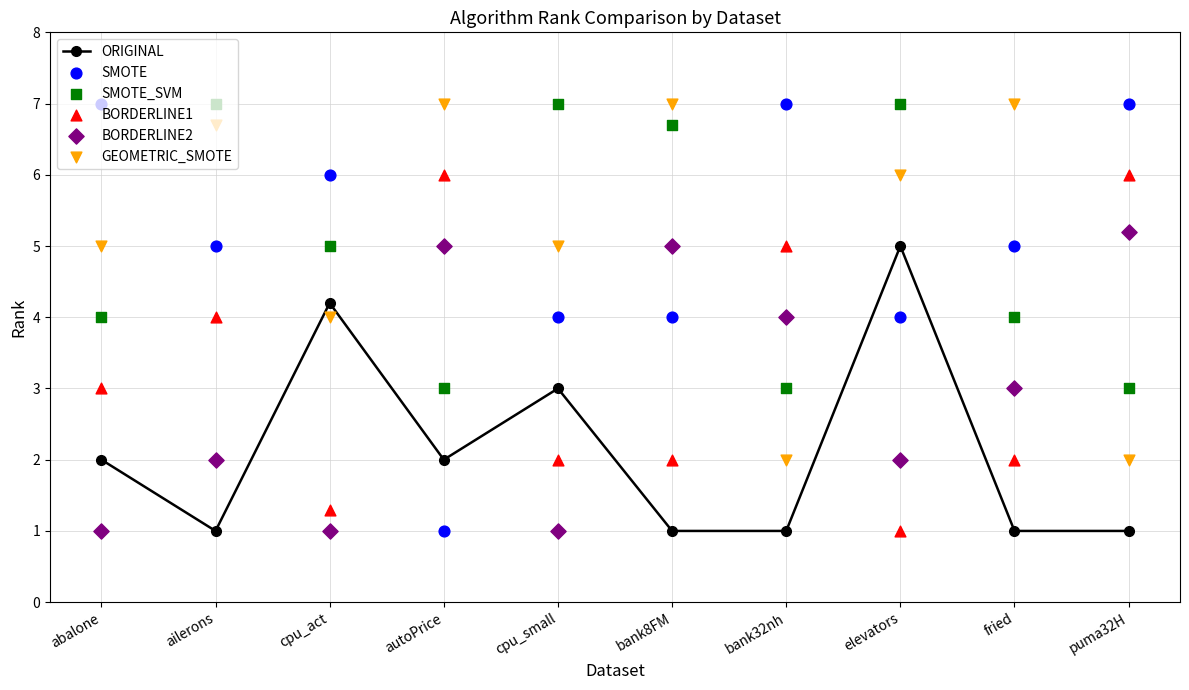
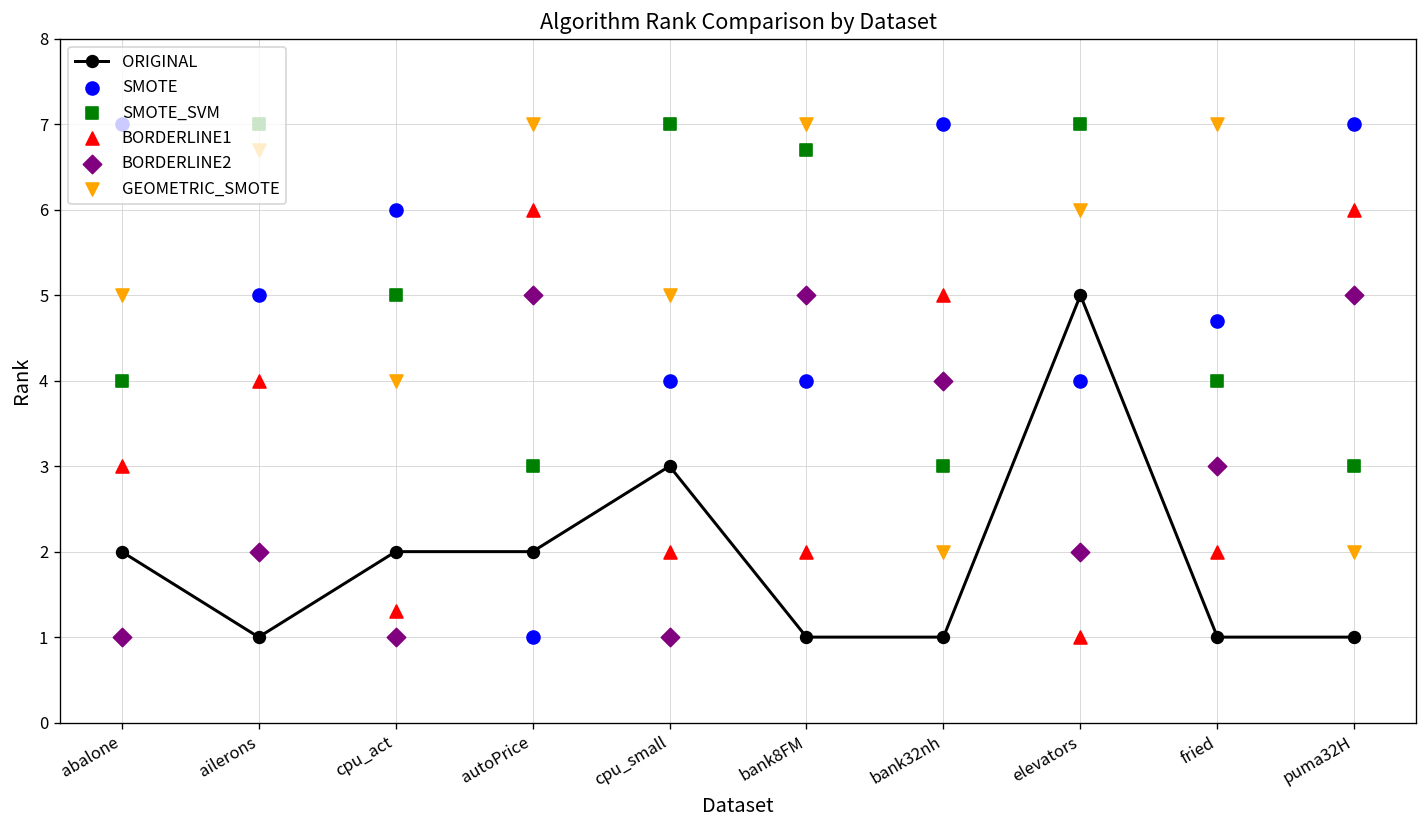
  {
    "ORIGINAL": {
      "abalone": 2.0,
      "ailerons": 1.0,
-     "cpu_act": 4.2,
+     "cpu_act": 2.0,
      "autoPrice": 2.0,
      "cpu_small": 3.0,
      "bank8FM": 1.0,
      "bank32nh": 1.0,
      "elevators": 5.0,
      "fried": 1.0,
      "puma32H": 1.0
    },
    "SMOTE": {
-     "fried": 5.0
+     "fried": 4.7
    },
    "BORDERLINE2": {
-     "puma32H": 5.2
+     "puma32H": 5.0
    }
  }
